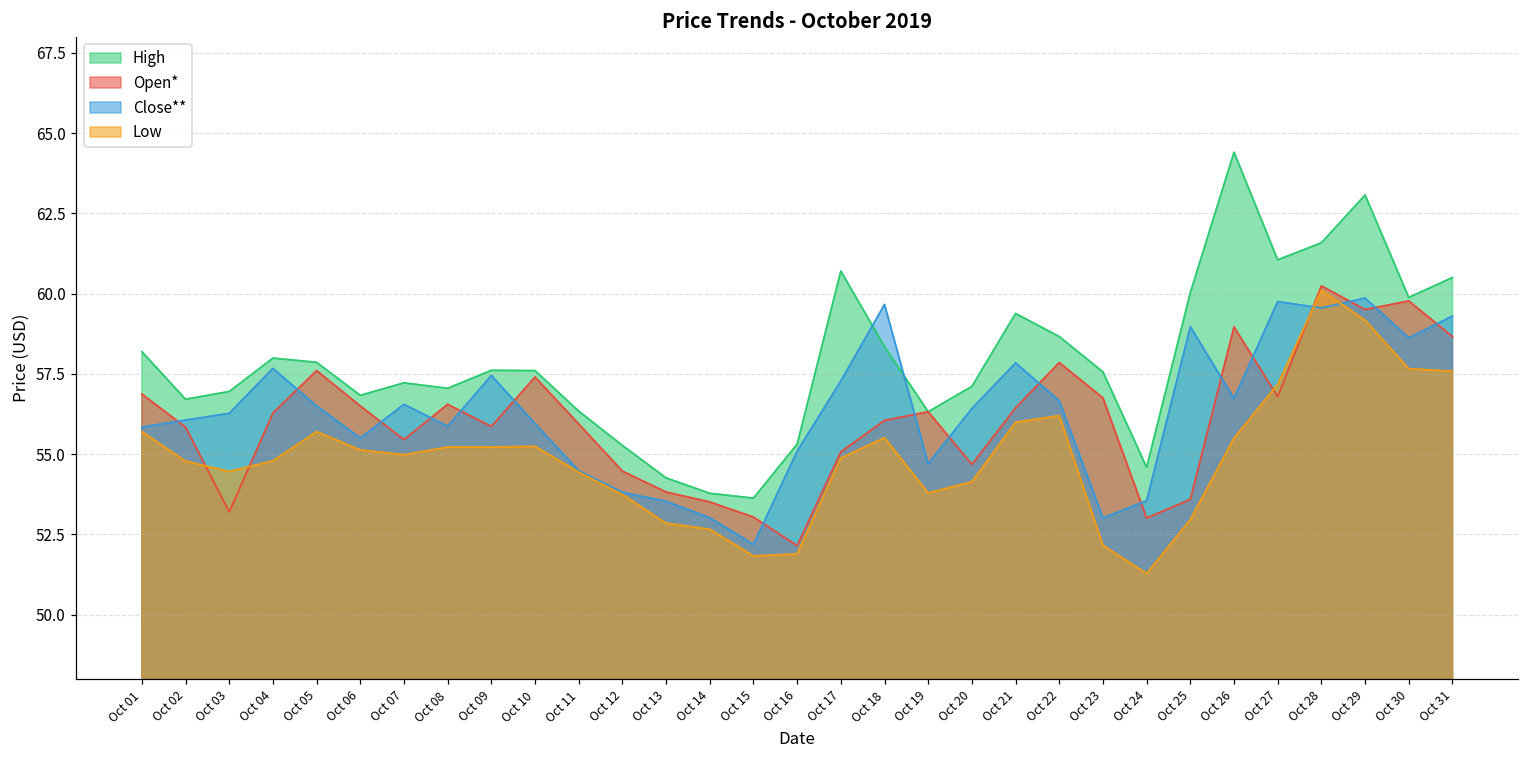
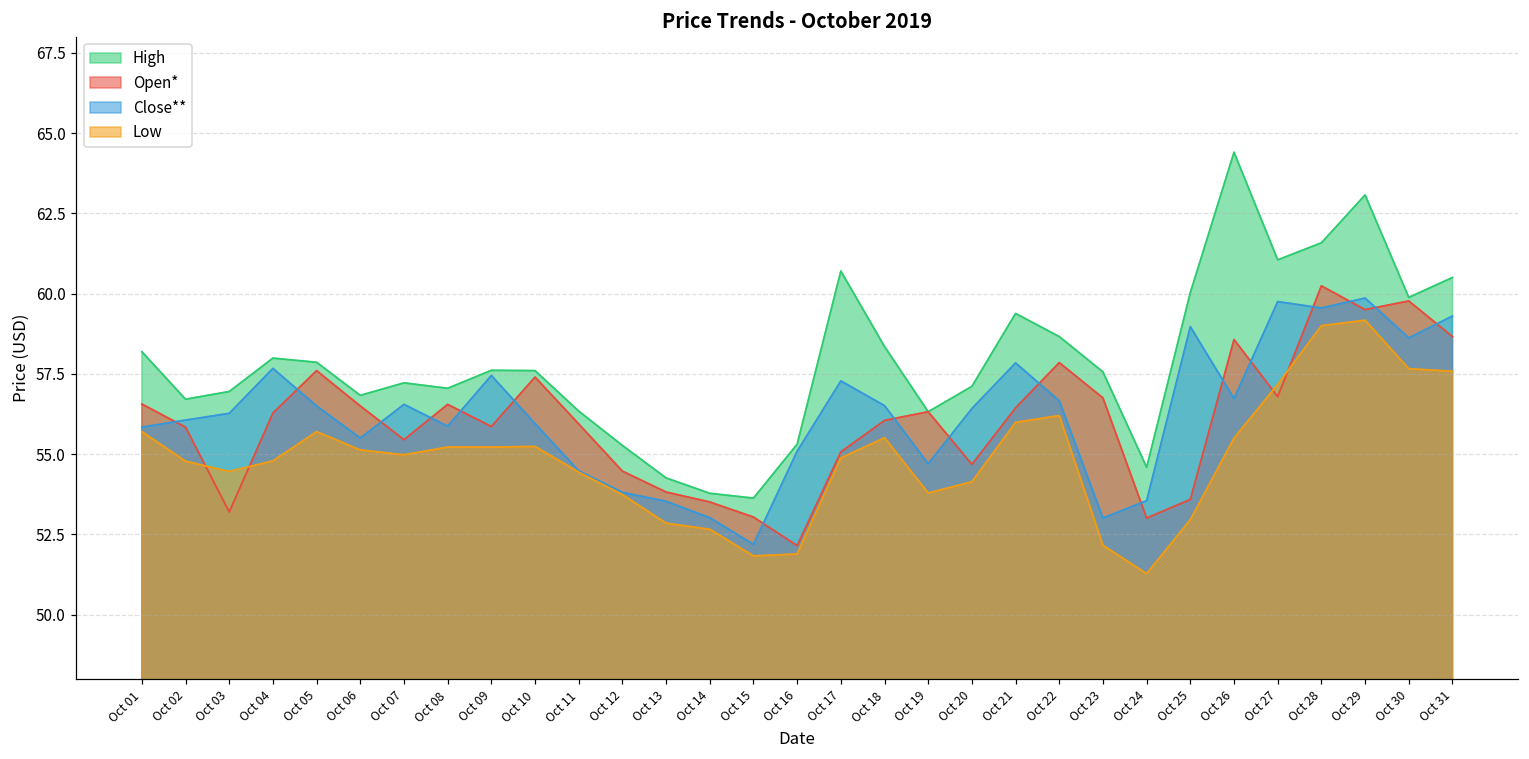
  {
    "High": {
      "Oct 01": 58.2,
      "Oct 02": 56.7,
      "Oct 03": 57.0,
      "Oct 04": 58.0,
      "Oct 05": 57.9,
      "Oct 06": 56.8,
      "Oct 07": 57.2,
      "Oct 08": 57.1,
      "Oct 09": 57.6,
      "Oct 10": 57.6,
      "Oct 11": 56.3,
      "Oct 12": 55.3,
      "Oct 13": 54.3,
      "Oct 14": 53.8,
      "Oct 15": 53.6,
      "Oct 16": 55.3,
      "Oct 17": 60.7,
      "Oct 18": 58.4,
      "Oct 20": 57.1,
      "Oct 21": 59.4,
      "Oct 22": 58.7,
      "Oct 23": 57.6,
      "Oct 24": 54.6,
      "Oct 25": 60.0,
      "Oct 26": 64.4,
      "Oct 27": 61.1,
      "Oct 28": 61.6,
      "Oct 29": 63.1,
      "Oct 30": 59.9,
      "Oct 31": 60.5
    },
    "Open*": {
-     "Oct 01": 56.9,
+     "Oct 01": 56.6,
      "Oct 02": 55.8,
      "Oct 03": 53.2,
      "Oct 04": 56.3,
      "Oct 05": 57.6,
      "Oct 06": 56.5,
      "Oct 07": 55.5,
      "Oct 08": 56.6,
      "Oct 09": 55.9,
      "Oct 10": 57.4,
      "Oct 11": 55.9,
      "Oct 12": 54.5,
      "Oct 13": 53.8,
      "Oct 14": 53.5,
      "Oct 15": 53.0,
      "Oct 16": 52.2,
      "Oct 17": 55.1,
      "Oct 18": 56.1,
      "Oct 20": 54.7,
      "Oct 21": 56.4,
      "Oct 22": 57.9,
      "Oct 23": 56.8,
      "Oct 24": 53.0,
      "Oct 25": 53.6,
-     "Oct 26": 59.0,
+     "Oct 26": 58.6,
      "Oct 27": 56.8,
      "Oct 28": 60.2,
      "Oct 29": 59.5,
      "Oct 30": 59.8,
      "Oct 31": 58.7
    },
    "Close**": {
      "Oct 01": 55.8,
      "Oct 02": 56.1,
      "Oct 03": 56.3,
      "Oct 04": 57.7,
      "Oct 05": 56.5,
      "Oct 06": 55.5,
      "Oct 07": 56.6,
      "Oct 08": 55.9,
      "Oct 09": 57.5,
      "Oct 10": 56.0,
      "Oct 13": 53.5,
      "Oct 14": 53.0,
      "Oct 15": 52.2,
      "Oct 16": 55.1,
      "Oct 17": 57.3,
-     "Oct 18": 59.7,
+     "Oct 18": 56.5,
      "Oct 19": 54.7,
      "Oct 20": 56.4,
      "Oct 21": 57.8,
      "Oct 22": 56.7,
      "Oct 23": 53.0,
      "Oct 24": 53.6,
      "Oct 25": 59.0,
      "Oct 26": 56.7,
      "Oct 27": 59.8,
      "Oct 28": 59.6,
      "Oct 29": 59.9,
      "Oct 30": 58.6,
      "Oct 31": 59.3
    },
    "Low": {
      "Oct 01": 55.7,
      "Oct 02": 54.8,
      "Oct 03": 54.5,
      "Oct 04": 54.8,
      "Oct 05": 55.7,
      "Oct 06": 55.1,
      "Oct 07": 55.0,
      "Oct 08": 55.2,
      "Oct 09": 55.2,
      "Oct 10": 55.2,
      "Oct 13": 52.9,
      "Oct 14": 52.7,
      "Oct 15": 51.8,
      "Oct 16": 51.9,
      "Oct 17": 54.9,
      "Oct 18": 55.5,
      "Oct 19": 53.8,
      "Oct 20": 54.1,
      "Oct 21": 56.0,
      "Oct 22": 56.2,
      "Oct 23": 52.2,
      "Oct 24": 51.3,
      "Oct 25": 53.0,
      "Oct 26": 55.5,
      "Oct 27": 57.2,
-     "Oct 28": 60.1,
+     "Oct 28": 59.0,
      "Oct 29": 59.2,
      "Oct 30": 57.7,
      "Oct 31": 57.6
    }
  }
